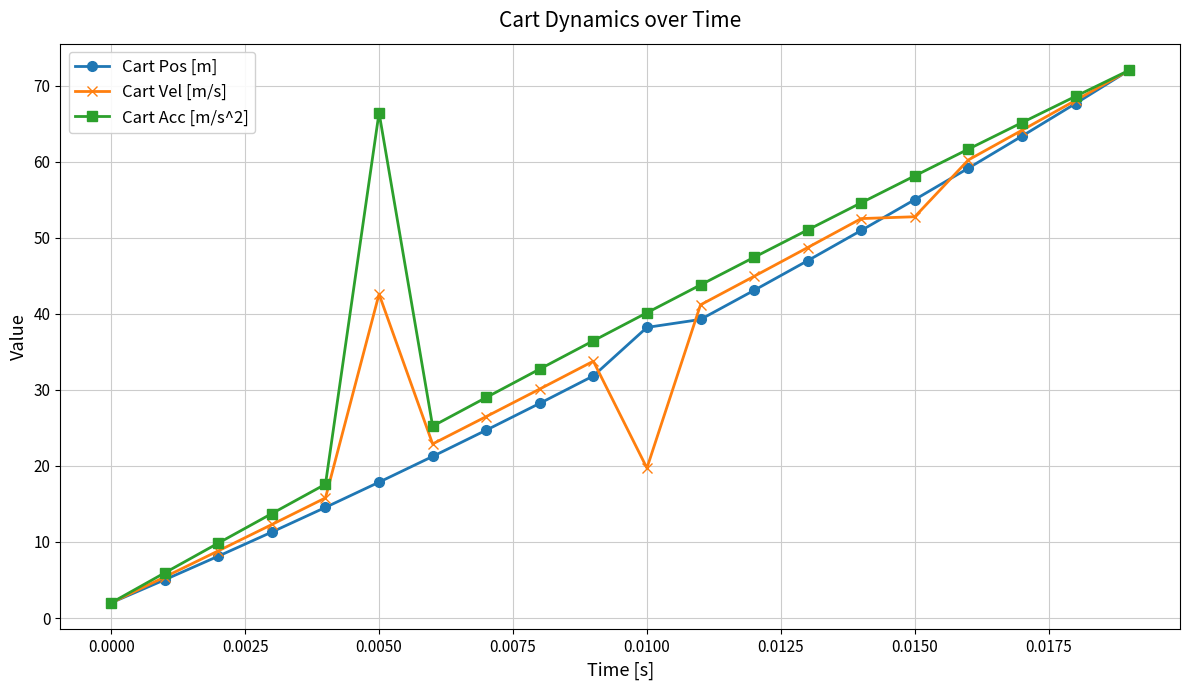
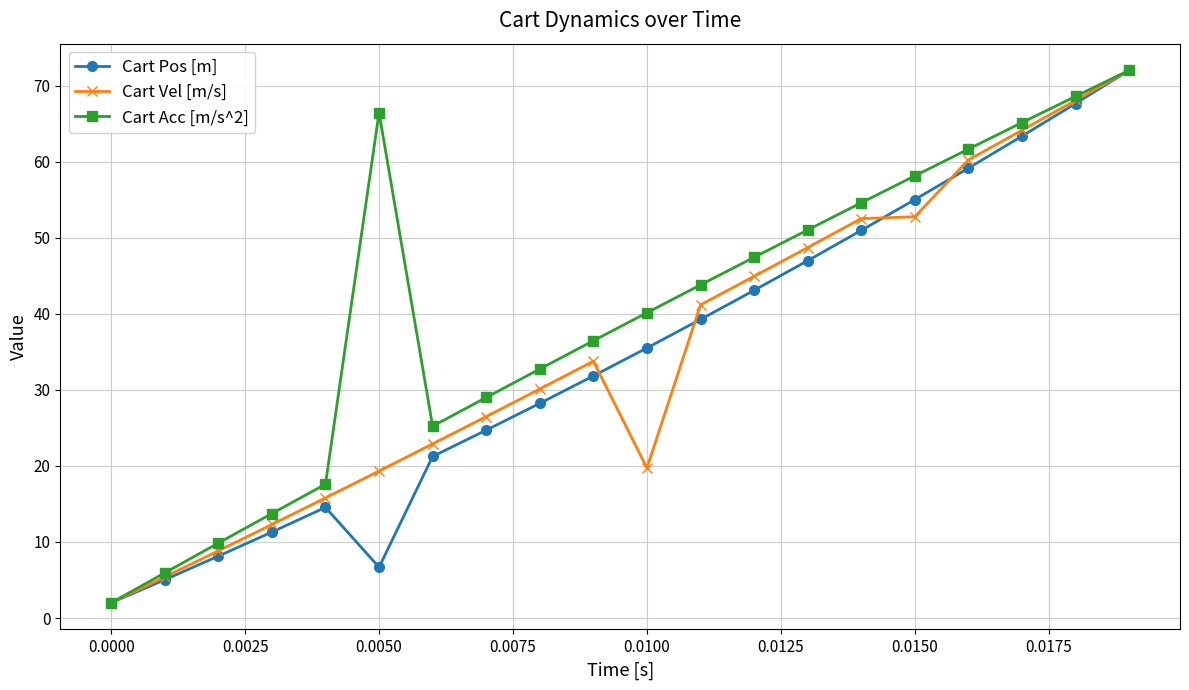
  {
    "Cart Pos [m]": {
-     "0.0050": 18,
-     "0.0100": 38,
+     "0.0050": 7,
+     "0.0100": 36,
      "0.0150": 55
    },
    "Cart Vel [m/s]": {
-     "0.0050": 43,
+     "0.0050": 19,
      "0.0100": 20,
      "0.0150": 53
    },
    "Cart Acc [m/s^2]": {
      "0.0050": 66,
      "0.0100": 40,
      "0.0150": 58
    }
  }
